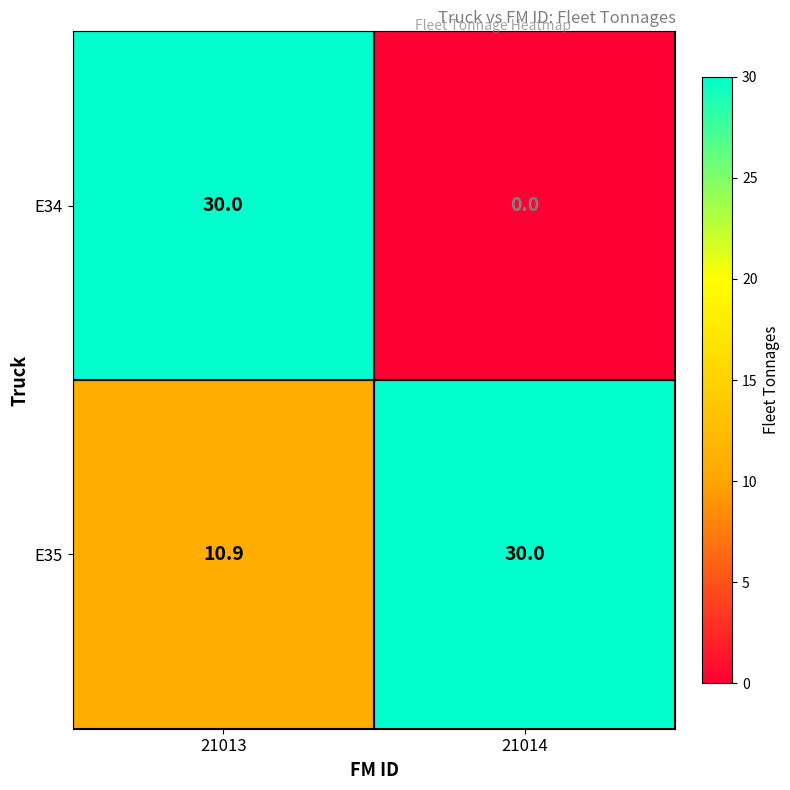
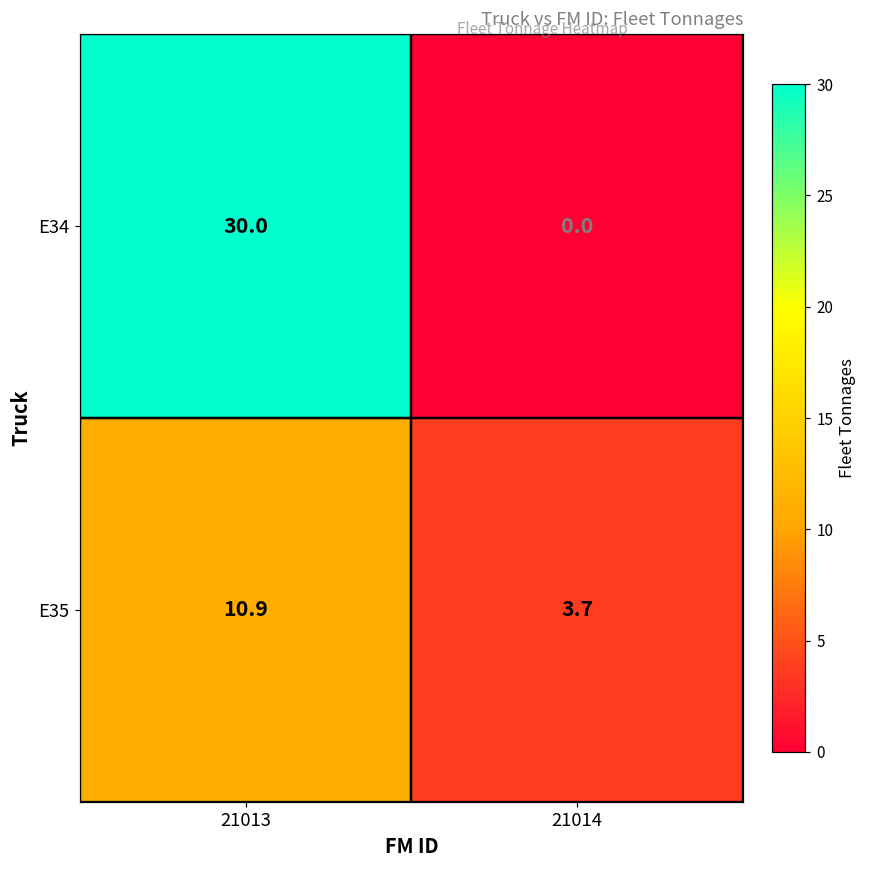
  {
    "E34": {
      "21013": 30.0,
      "21014": 0.0
    },
    "E35": {
      "21013": 10.9,
-     "21014": 30.0
+     "21014": 3.7
    }
  }
